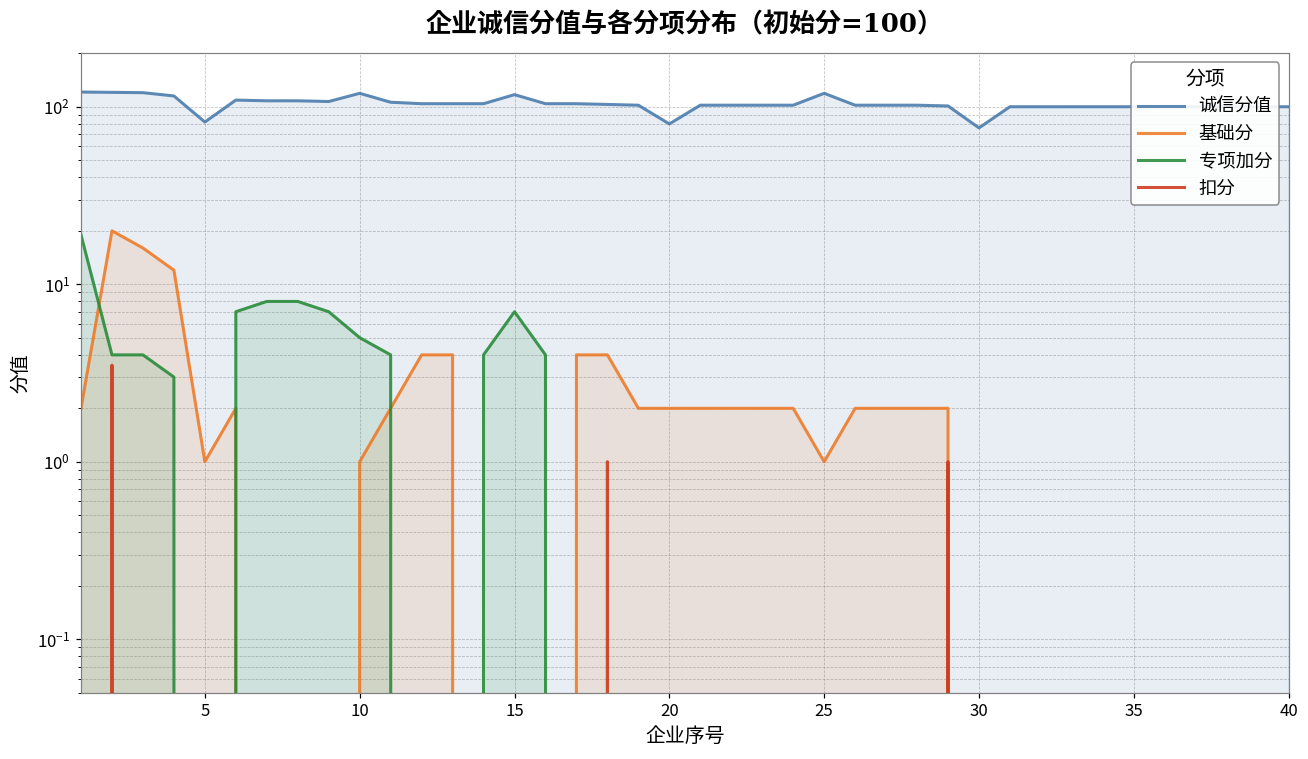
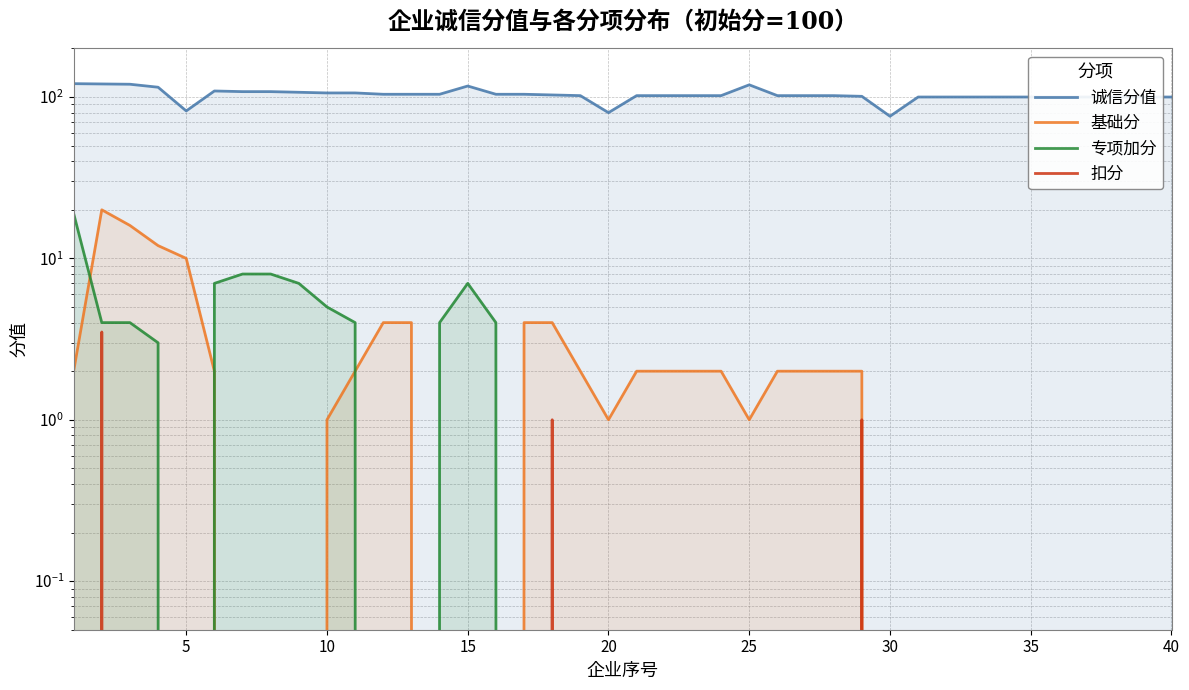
  {
    "诚信分值": {
      "5": 80,
-     "10": 120,
+     "10": 110,
      "15": 120,
      "20": 80,
      "25": 120,
      "30": 80,
      "40": 100
    },
    "基础分": {
-     "5": 1,
+     "5": 10,
      "10": 1,
-     "20": 2,
+     "20": 1,
      "25": 1
    },
    "专项加分": {
      "10": 5,
      "15": 7
    }
  }
